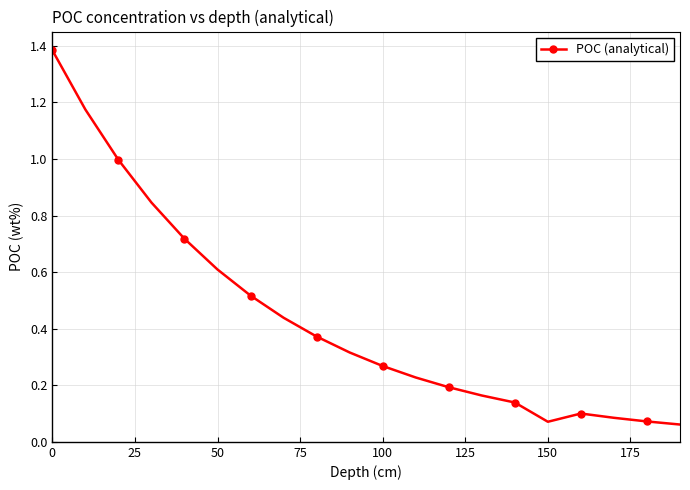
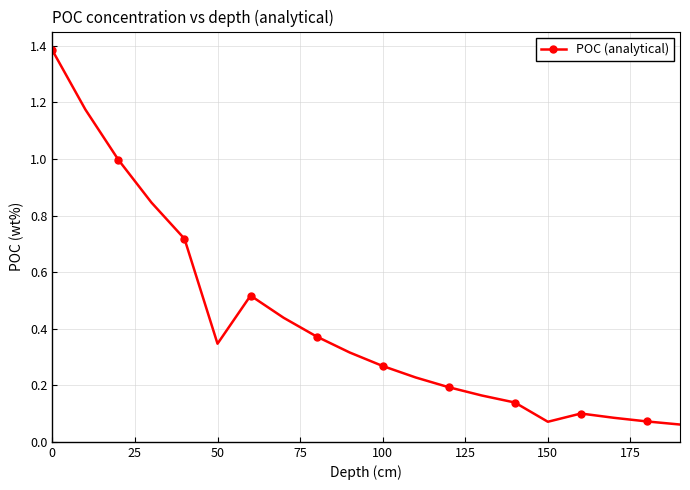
  {
    "0": 1.38,
-   "50": 0.61,
+   "50": 0.35,
    "100": 0.27,
    "150": 0.07
  }
